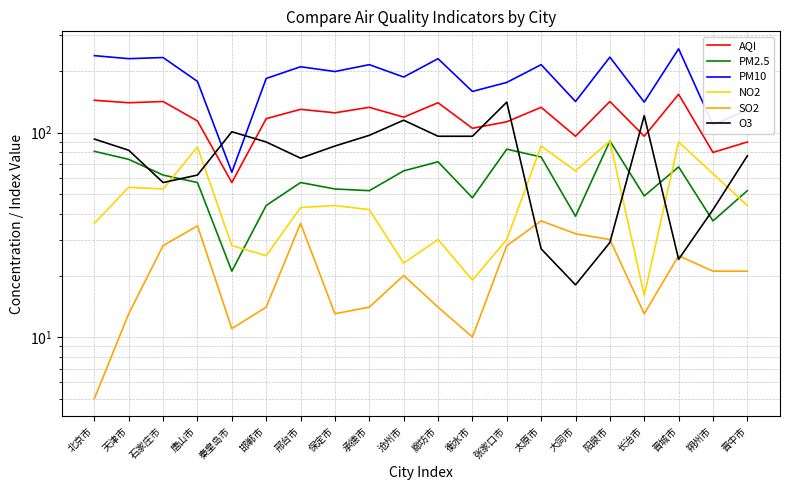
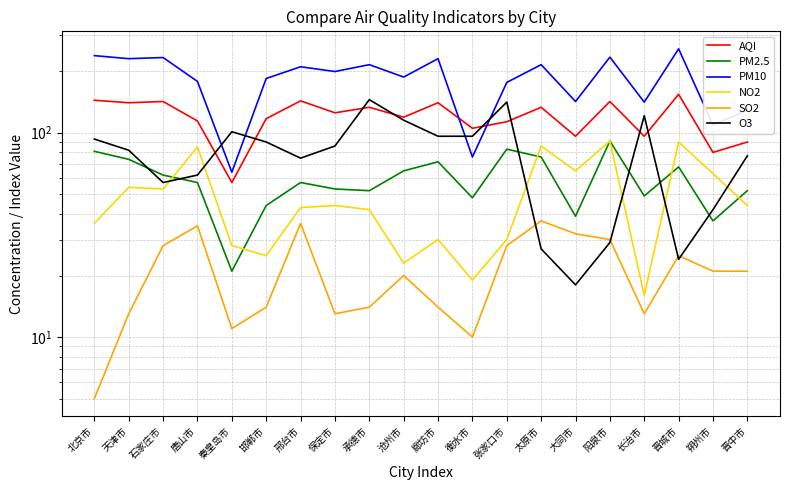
  {
    "AQI": {
      "北京市": 140,
      "天津市": 140,
      "石家庄市": 140,
      "唐山市": 110,
      "秦皇岛市": 57,
      "邯郸市": 120,
-     "邢台市": 130,
+     "邢台市": 140,
      "保定市": 130,
      "承德市": 130,
      "沧州市": 120,
      "廊坊市": 140,
      "衡水市": 110,
      "张家口市": 110,
      "太原市": 130,
      "大同市": 100,
      "阳泉市": 140,
      "长治市": 100,
      "晋城市": 150,
      "朔州市": 80,
      "晋中市": 90
    },
    "PM2.5": {
      "北京市": 81,
      "天津市": 74,
      "石家庄市": 62,
      "唐山市": 57,
      "秦皇岛市": 21,
      "邯郸市": 44,
      "邢台市": 57,
      "保定市": 53,
      "承德市": 52,
      "沧州市": 65,
      "廊坊市": 72,
      "衡水市": 48,
      "张家口市": 83,
      "太原市": 76,
      "大同市": 39,
      "长治市": 49,
      "晋城市": 68,
      "朔州市": 37,
      "晋中市": 52
    },
    "PM10": {
      "北京市": 240,
      "天津市": 230,
      "石家庄市": 230,
      "唐山市": 180,
      "秦皇岛市": 64,
      "邯郸市": 180,
      "邢台市": 210,
      "保定市": 200,
      "承德市": 220,
      "沧州市": 190,
      "廊坊市": 230,
-     "衡水市": 160,
+     "衡水市": 76,
      "张家口市": 180,
      "太原市": 220,
      "大同市": 140,
      "阳泉市": 230,
      "长治市": 140,
      "晋城市": 260
    },
    "O3": {
      "北京市": 90,
      "天津市": 82,
      "石家庄市": 57,
      "唐山市": 62,
      "秦皇岛市": 100,
      "邯郸市": 90,
      "邢台市": 75,
      "保定市": 86,
-     "承德市": 100,
+     "承德市": 150,
      "沧州市": 120,
      "廊坊市": 100,
      "衡水市": 100,
      "张家口市": 140,
      "太原市": 27,
      "大同市": 18,
      "阳泉市": 29,
      "长治市": 120,
      "晋城市": 24,
      "朔州市": 42,
      "晋中市": 77
    }
  }
